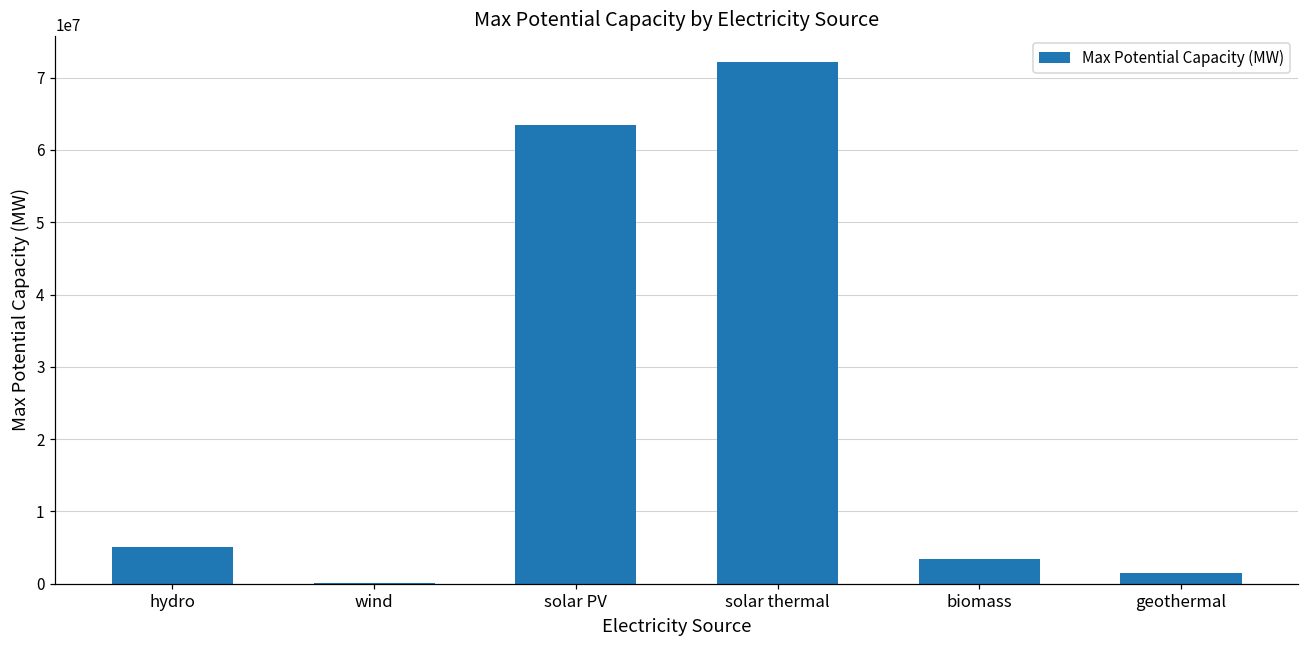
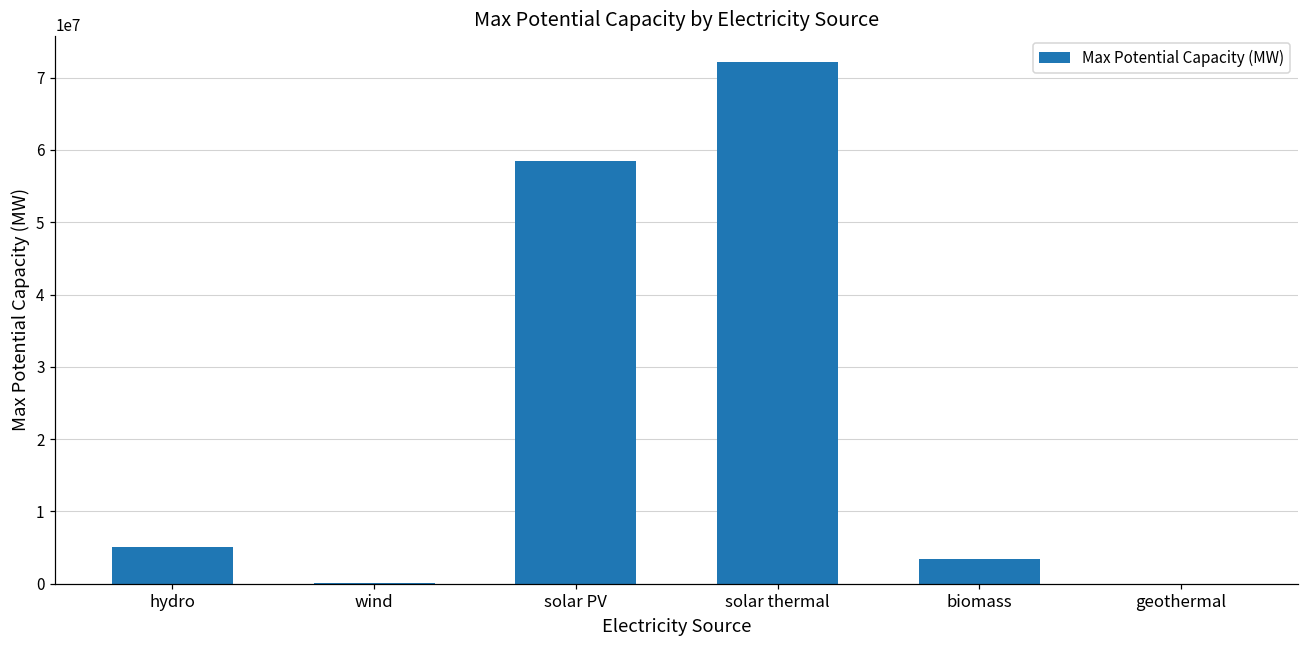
  {
    "hydro": 5000000,
-   "solar PV": 63000000,
+   "solar PV": 58000000,
    "solar thermal": 72000000,
    "biomass": 3000000,
-   "geothermal": 1000000
+   "geothermal": 0
  }
